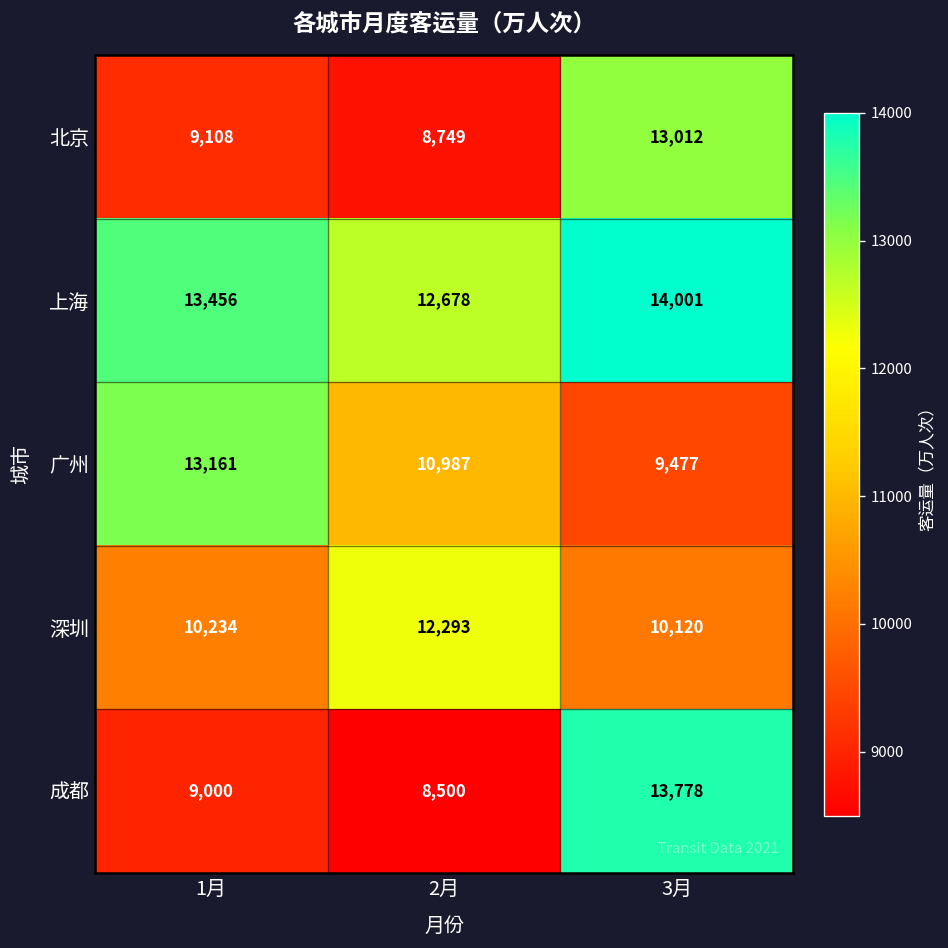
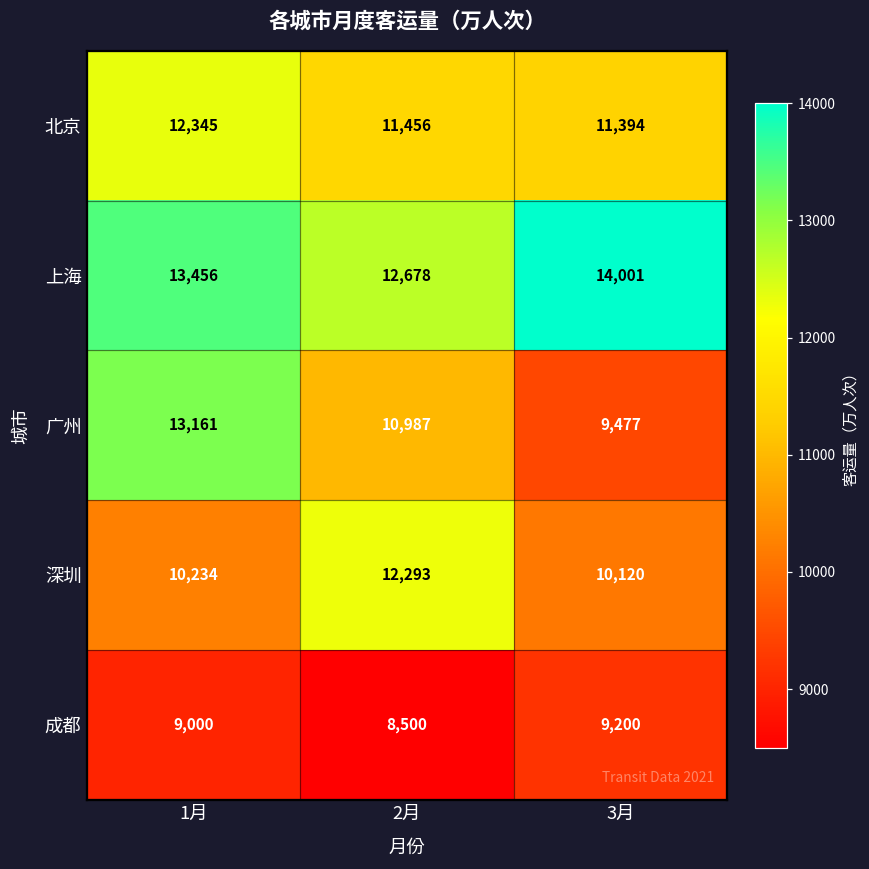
  {
    "北京": {
-     "1月": "9,108",
-     "2月": "8,749",
-     "3月": "13,012"
+     "1月": "12,345",
+     "2月": "11,456",
+     "3月": "11,394"
    },
    "上海": {
      "1月": "13,456",
      "2月": "12,678",
      "3月": "14,001"
    },
    "广州": {
      "1月": "13,161",
      "2月": "10,987",
      "3月": "9,477"
    },
    "深圳": {
      "1月": "10,234",
      "2月": "12,293",
      "3月": "10,120"
    },
    "成都": {
      "1月": "9,000",
      "2月": "8,500",
-     "3月": "13,778"
+     "3月": "9,200"
    }
  }
